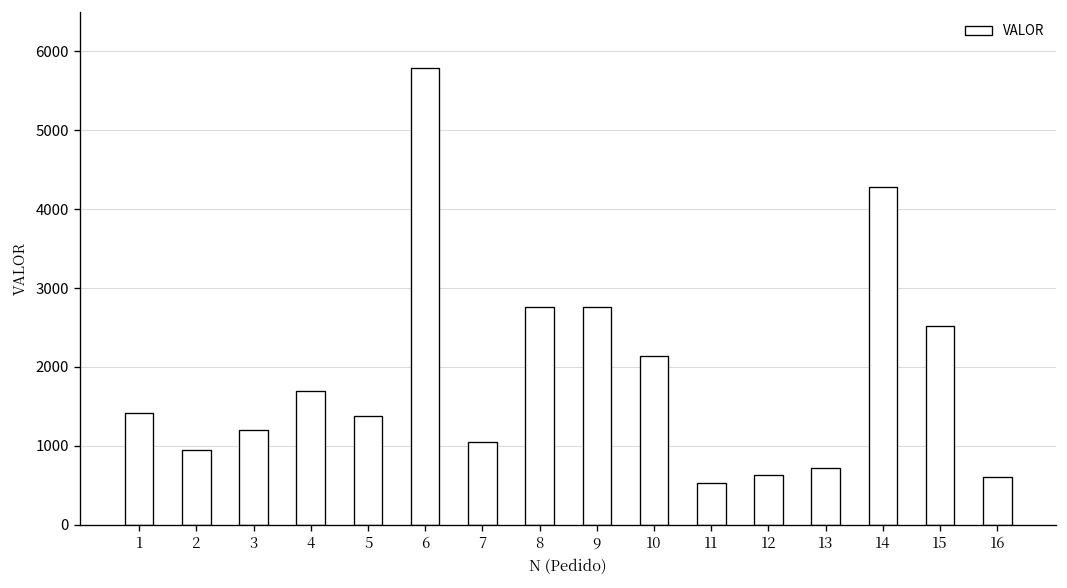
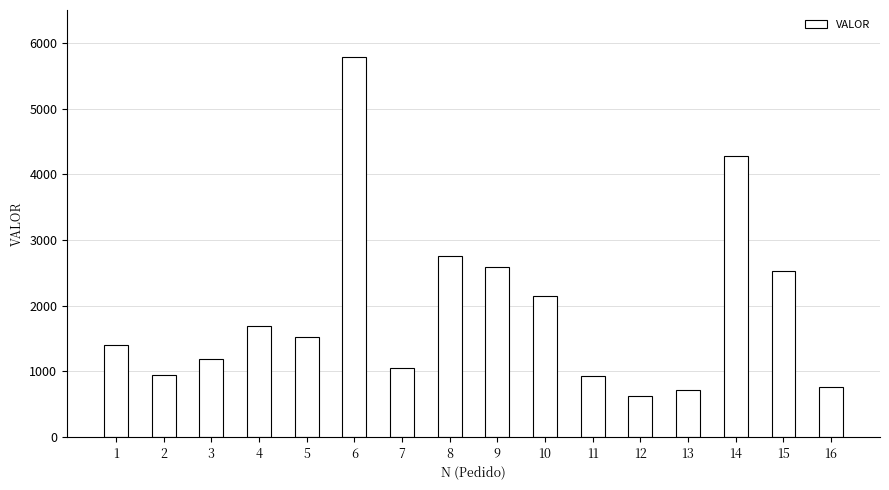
  {
    "1": 1400,
    "2": 900,
    "3": 1200,
    "4": 1700,
-   "5": 1400,
+   "5": 1500,
    "6": 5800,
    "7": 1100,
    "8": 2800,
-   "9": 2800,
+   "9": 2600,
    "10": 2100,
-   "11": 500,
+   "11": 900,
    "12": 600,
    "13": 700,
    "14": 4300,
    "15": 2500,
-   "16": 600
+   "16": 800
  }
